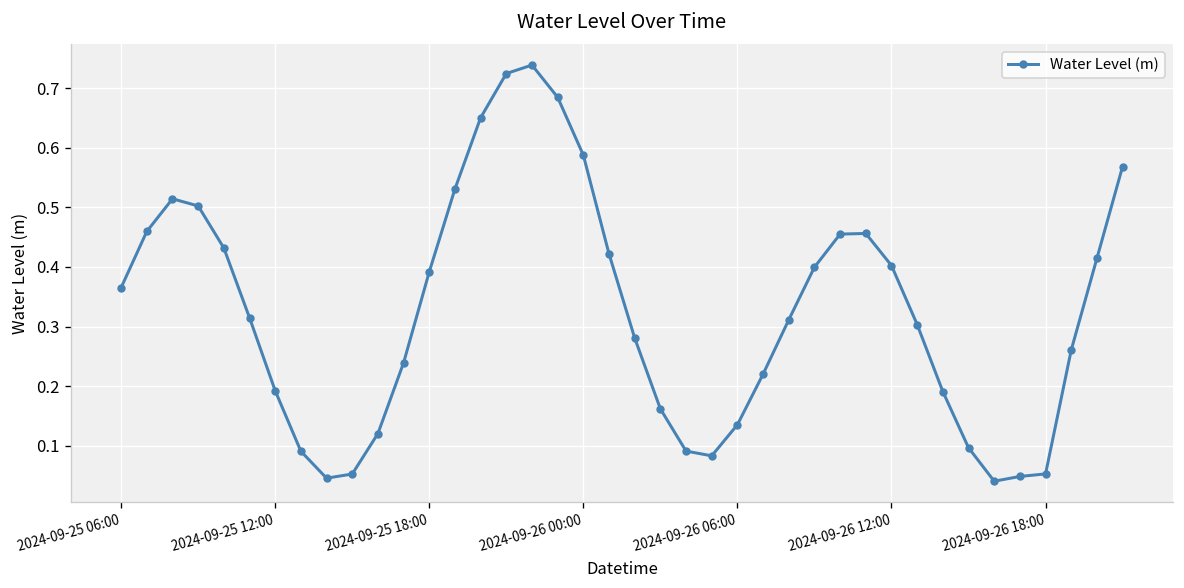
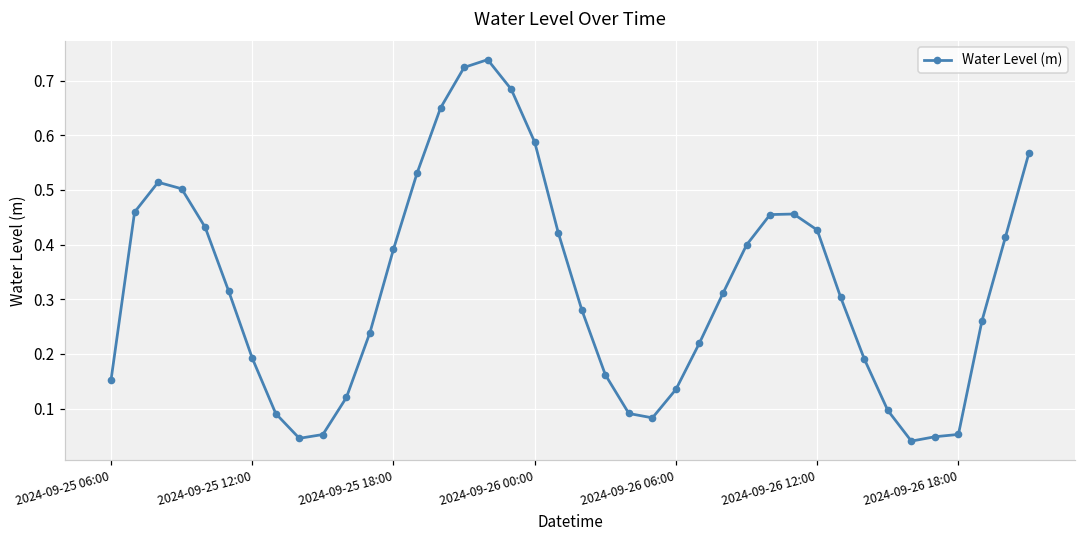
  {
-   "2024-09-25 06:00": 0.37,
+   "2024-09-25 06:00": 0.15,
    "2024-09-25 12:00": 0.19,
    "2024-09-25 18:00": 0.39,
    "2024-09-26 00:00": 0.59,
    "2024-09-26 06:00": 0.14,
-   "2024-09-26 12:00": 0.40,
+   "2024-09-26 12:00": 0.43,
    "2024-09-26 18:00": 0.05
  }
